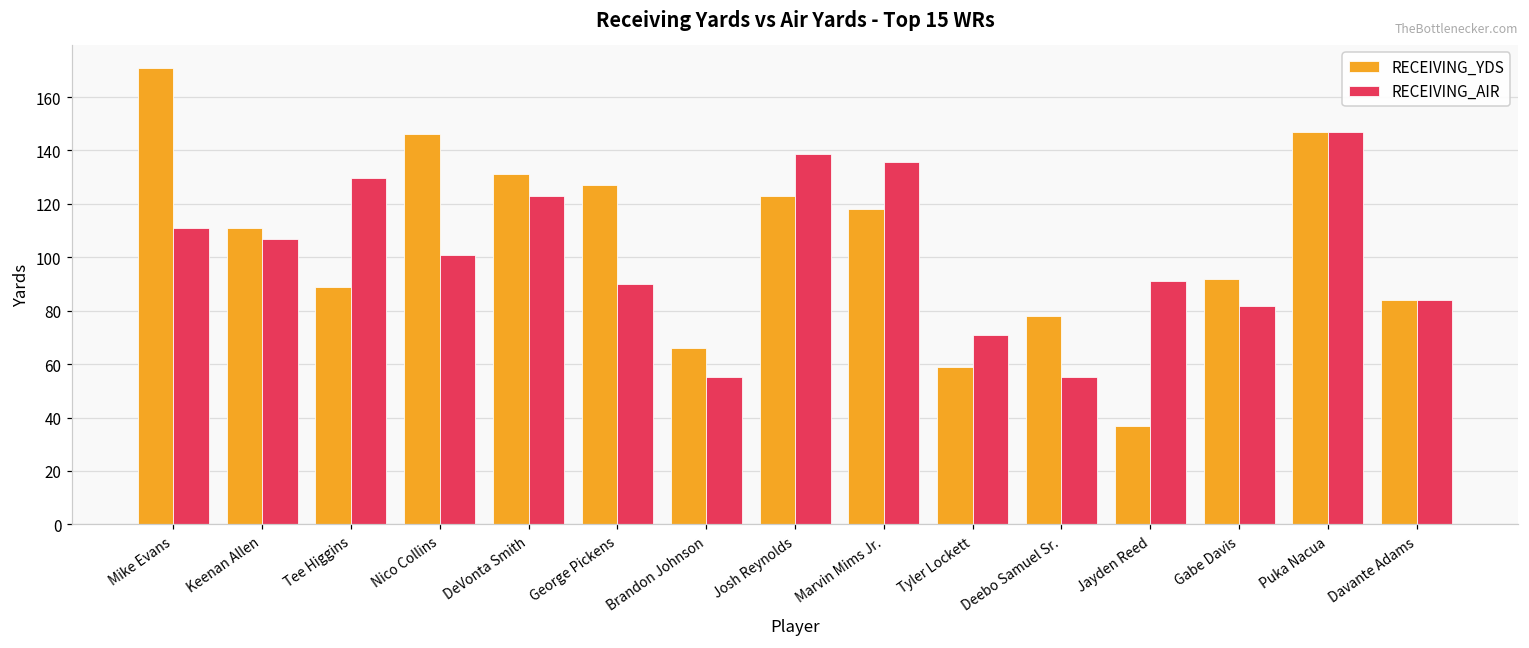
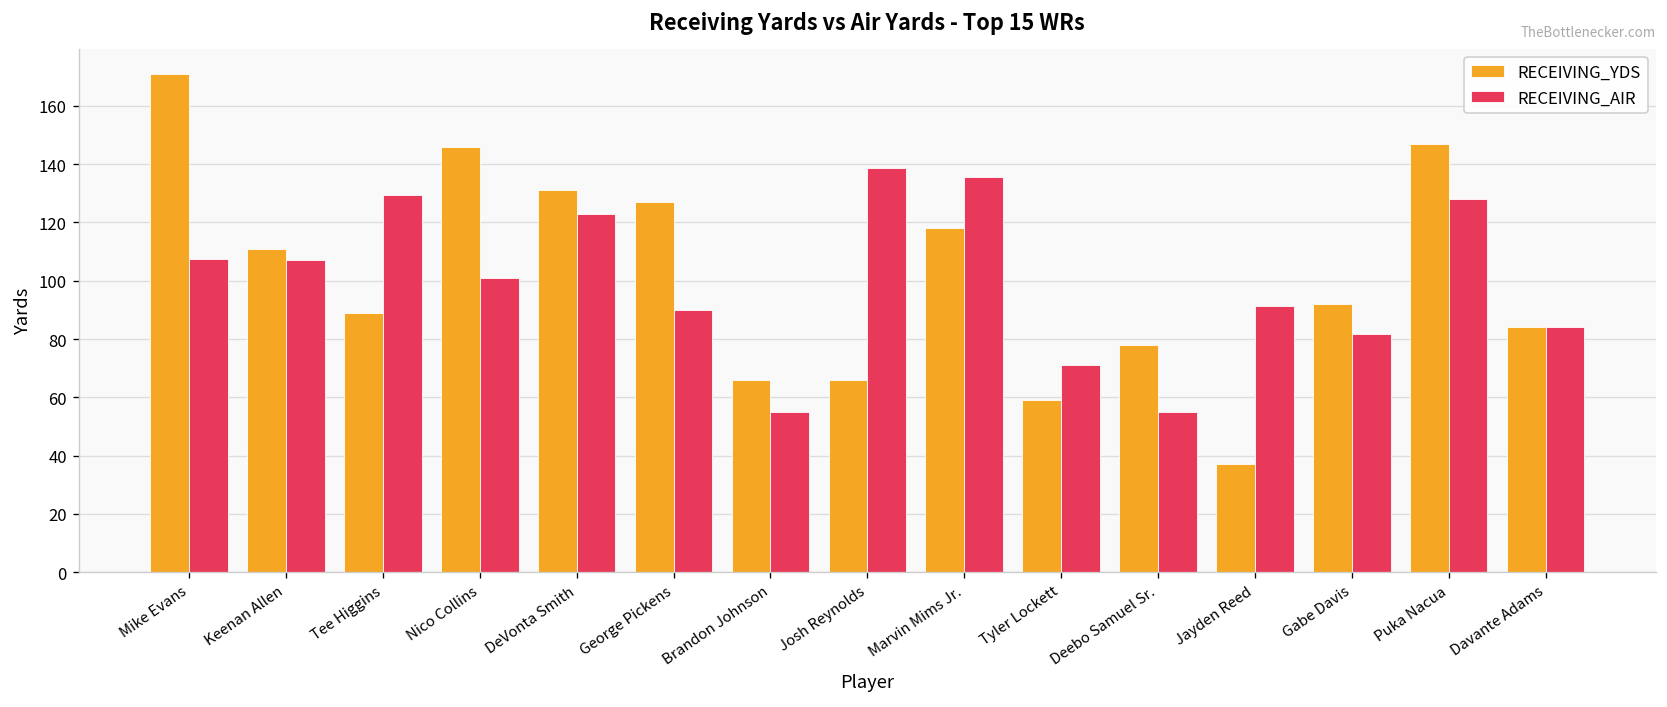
  {
    "RECEIVING_YDS": {
      "Mike Evans": 171,
      "Keenan Allen": 111,
      "Tee Higgins": 89,
      "Nico Collins": 146,
      "DeVonta Smith": 131,
      "George Pickens": 127,
      "Brandon Johnson": 66,
-     "Josh Reynolds": 123,
+     "Josh Reynolds": 66,
      "Marvin Mims Jr.": 118,
      "Tyler Lockett": 59,
      "Deebo Samuel Sr.": 78,
      "Jayden Reed": 37,
      "Gabe Davis": 92,
      "Puka Nacua": 147,
      "Davante Adams": 84
    },
    "RECEIVING_AIR": {
-     "Mike Evans": 111,
+     "Mike Evans": 108,
      "Keenan Allen": 107,
      "Tee Higgins": 130,
      "Nico Collins": 101,
      "DeVonta Smith": 123,
      "George Pickens": 90,
      "Brandon Johnson": 55,
      "Josh Reynolds": 139,
      "Marvin Mims Jr.": 136,
      "Tyler Lockett": 71,
      "Deebo Samuel Sr.": 55,
      "Jayden Reed": 91,
      "Gabe Davis": 82,
-     "Puka Nacua": 147,
+     "Puka Nacua": 128,
      "Davante Adams": 84
    }
  }
